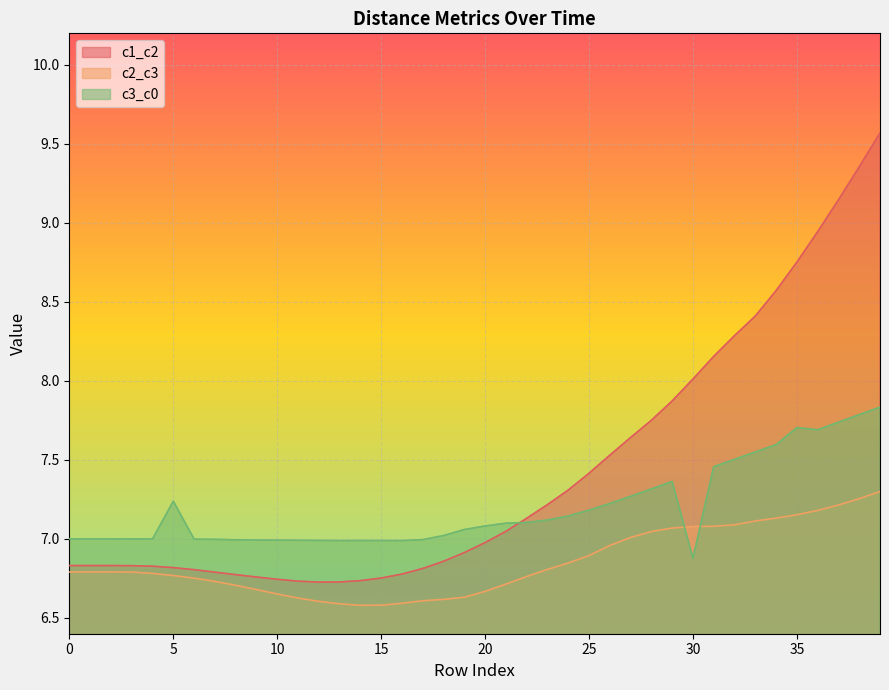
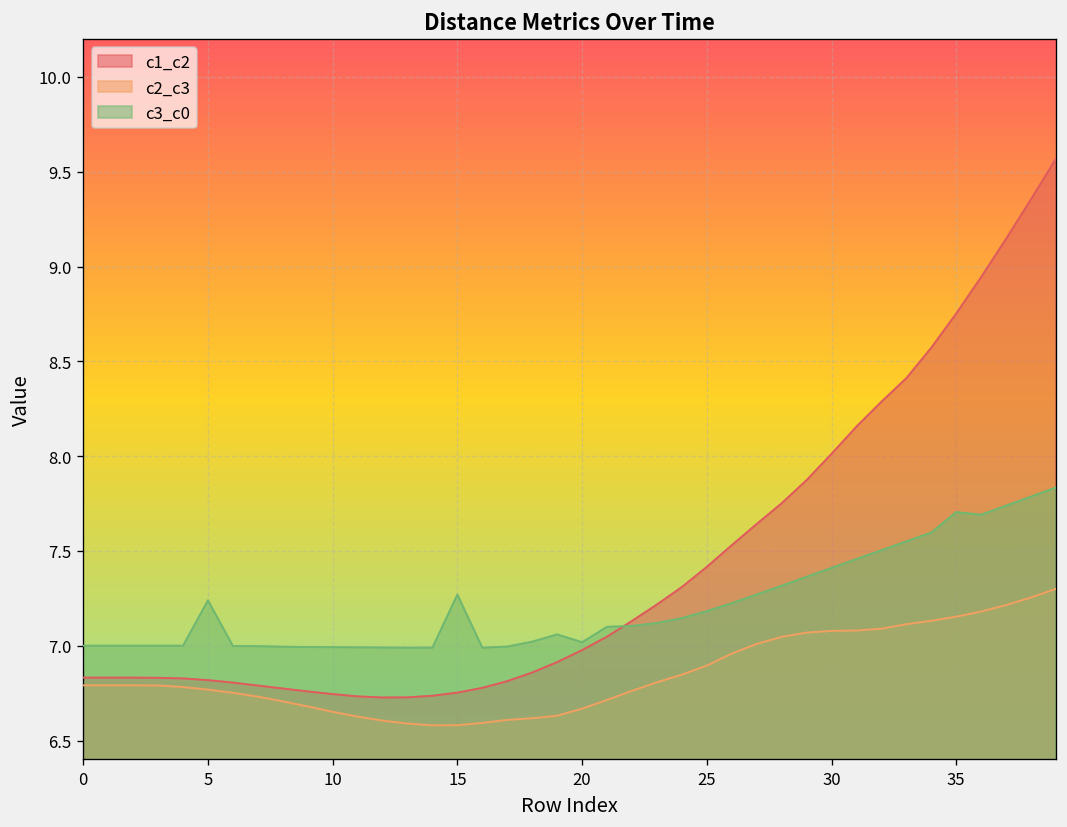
  {
    "c3_c0": {
      "0": 7.00,
      "5": 7.24,
      "10": 6.99,
-     "15": 6.99,
-     "20": 7.08,
+     "15": 7.27,
+     "20": 7.02,
      "25": 7.18,
-     "30": 6.88,
+     "30": 7.41,
      "35": 7.70
    }
  }
